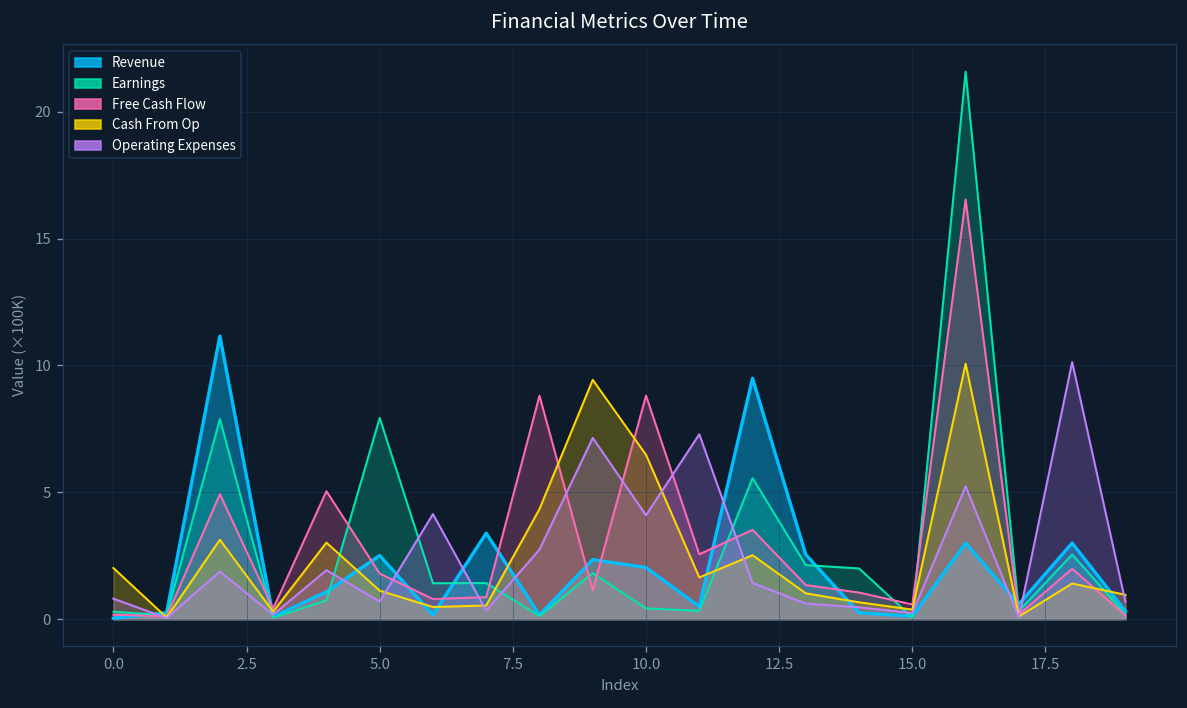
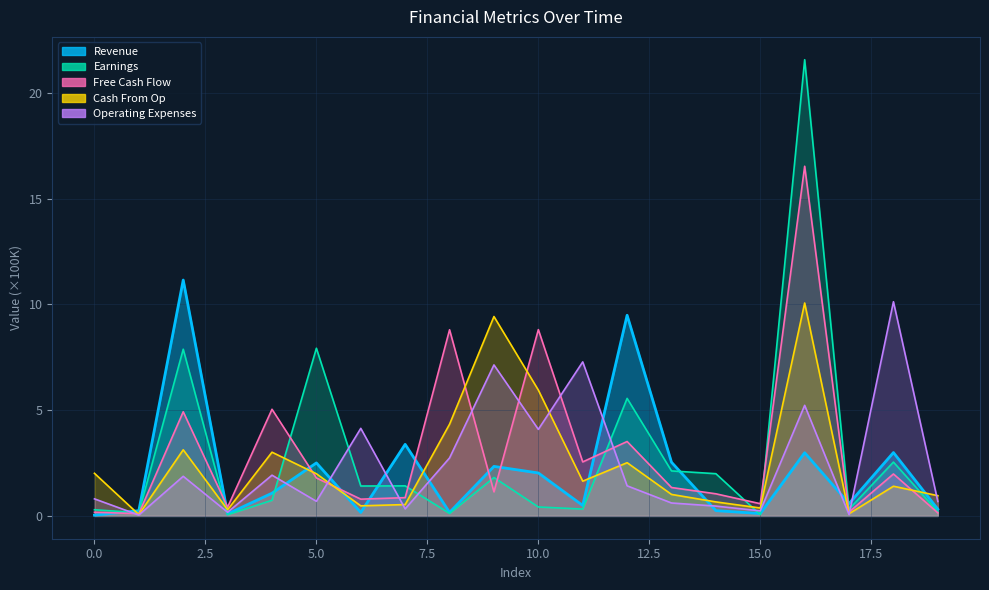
  {
    "Revenue": {
      "0.0": 0.0,
      "5.0": 2.5,
      "10.0": 2.0
    },
    "Earnings": {
      "5.0": 7.9,
      "10.0": 0.4
    },
    "Cash From Op": {
      "0.0": 2.0,
-     "5.0": 1.1,
-     "10.0": 6.5,
+     "5.0": 2.0,
+     "10.0": 6.0,
      "15.0": 0.4
    }
  }
